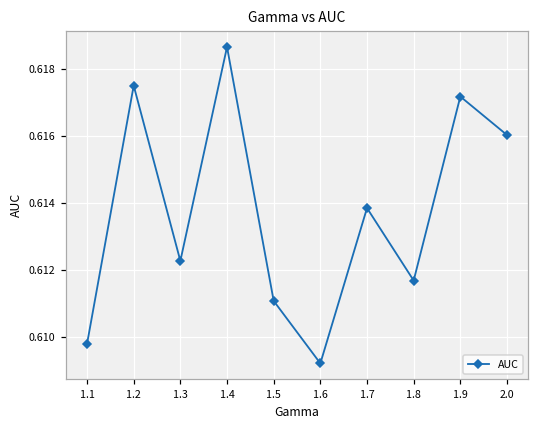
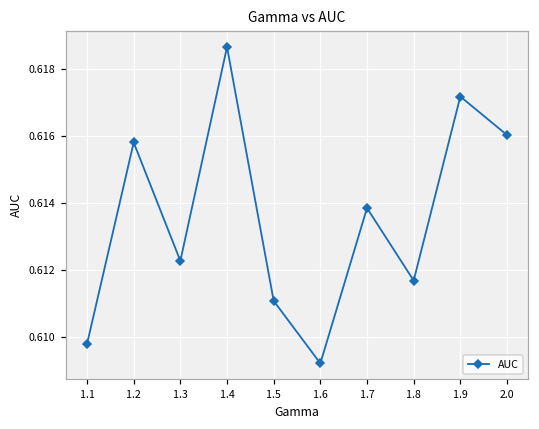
  {
    "1.1": 0.6098,
-   "1.2": 0.6175,
+   "1.2": 0.6158,
    "1.3": 0.6123,
    "1.4": 0.6187,
    "1.5": 0.6111,
    "1.6": 0.6092,
    "1.7": 0.6138,
    "1.8": 0.6117,
    "1.9": 0.6172,
    "2.0": 0.6160
  }
